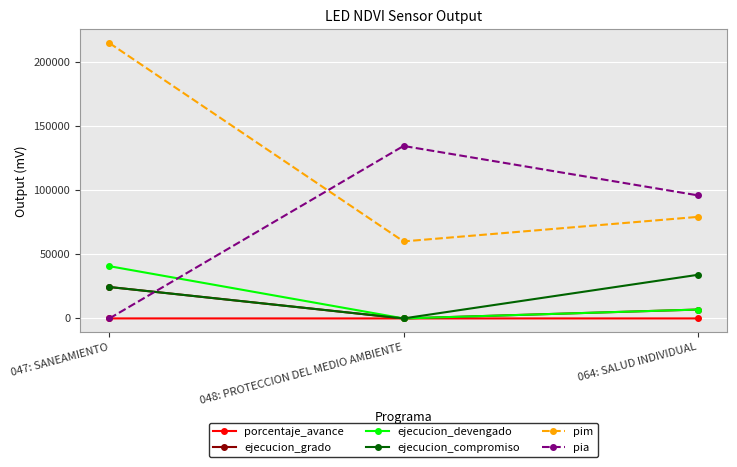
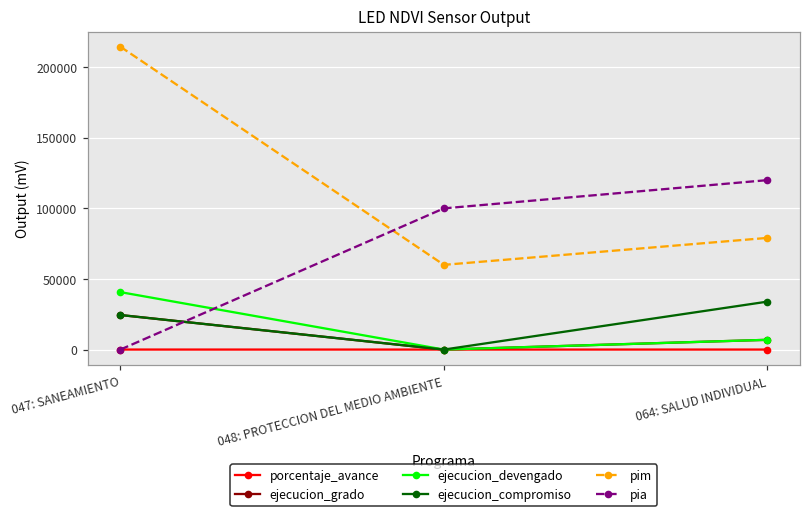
  {
    "porcentaje_avance": {
      "064: SALUD INDIVIDUAL": 0
    },
    "ejecucion_devengado": {
      "047: SANEAMIENTO": 41000
    },
    "ejecucion_compromiso": {
      "064: SALUD INDIVIDUAL": 34000
    },
    "pim": {
      "047: SANEAMIENTO": 214000,
      "048: PROTECCION DEL MEDIO AMBIENTE": 60000,
      "064: SALUD INDIVIDUAL": 79000
    },
    "pia": {
-     "048: PROTECCION DEL MEDIO AMBIENTE": 134000,
-     "064: SALUD INDIVIDUAL": 96000
+     "048: PROTECCION DEL MEDIO AMBIENTE": 100000,
+     "064: SALUD INDIVIDUAL": 120000
    }
  }
